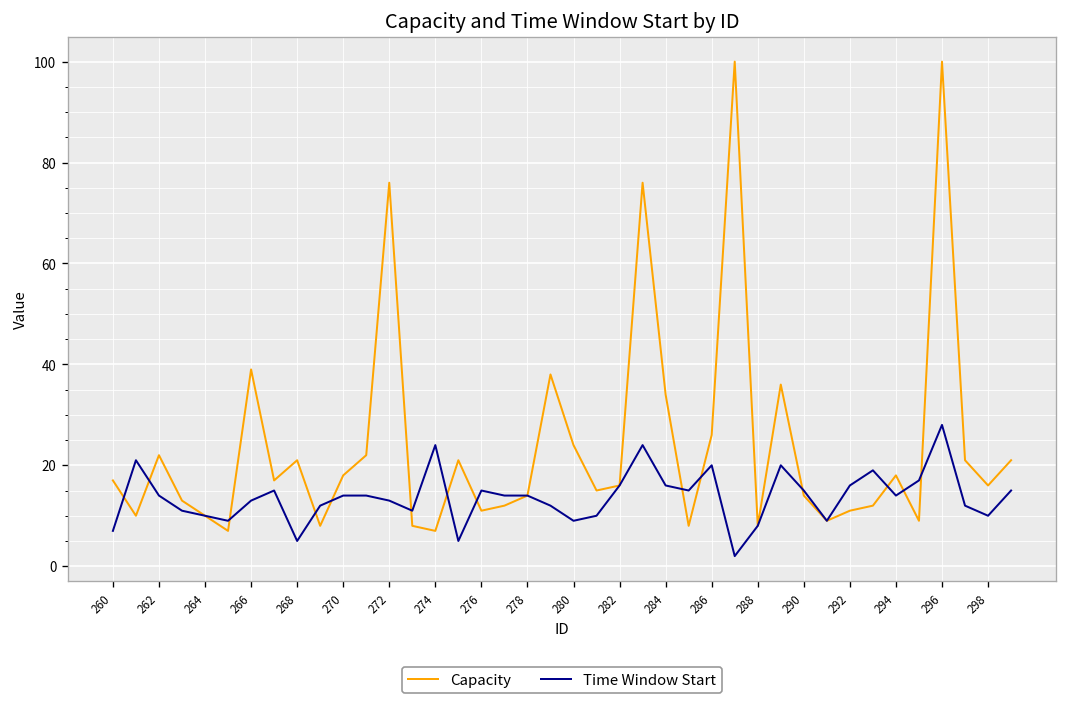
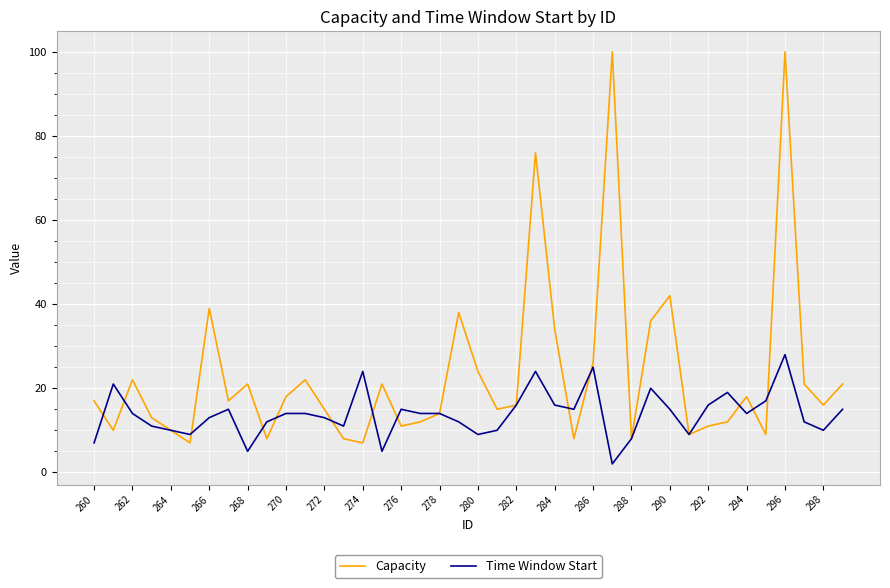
  {
    "Capacity": {
      "260": 17,
      "262": 22,
      "266": 39,
      "268": 21,
      "270": 18,
-     "272": 76,
+     "272": 15,
      "274": 7,
      "276": 11,
      "280": 24,
      "284": 34,
      "286": 26,
-     "290": 14,
+     "290": 42,
      "292": 11,
      "294": 18,
      "296": 100,
      "298": 16
    },
    "Time Window Start": {
      "260": 7,
      "262": 14,
      "266": 13,
      "268": 5,
      "270": 14,
      "272": 13,
      "274": 24,
      "276": 15,
      "280": 9,
      "284": 16,
-     "286": 20,
+     "286": 25,
      "290": 15,
      "292": 16,
      "294": 14,
      "296": 28,
      "298": 10
    }
  }
